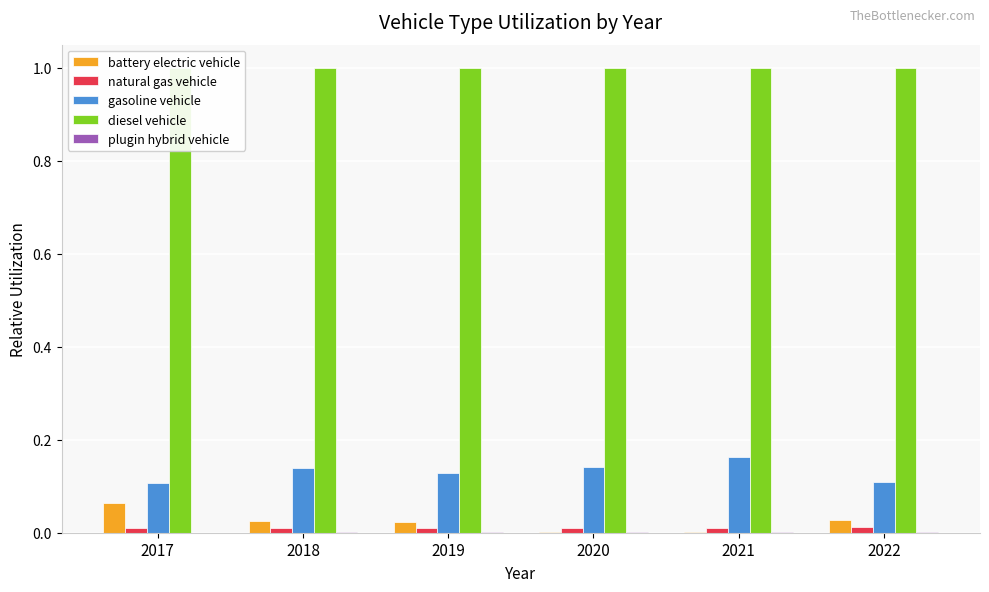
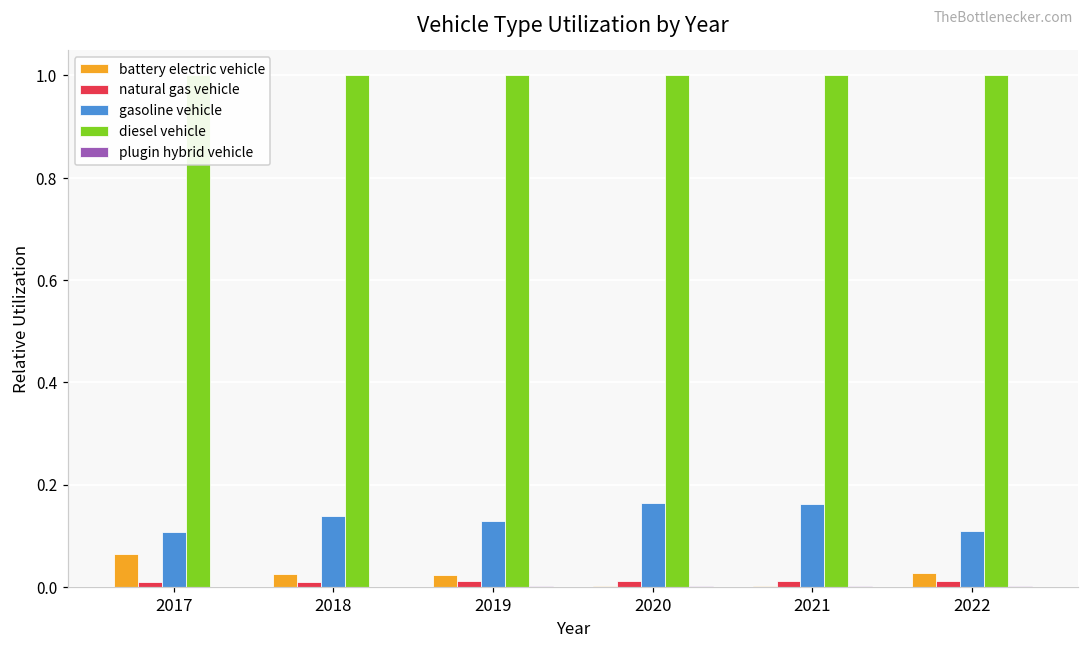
  {
    "battery electric vehicle": {
      "2017": 0.06,
      "2018": 0.03,
      "2019": 0.02,
      "2022": 0.03
    },
    "natural gas vehicle": {
      "2017": 0.01,
      "2018": 0.01,
      "2019": 0.01,
      "2020": 0.01,
      "2021": 0.01,
      "2022": 0.01
    },
    "gasoline vehicle": {
      "2017": 0.11,
      "2018": 0.14,
      "2019": 0.13,
-     "2020": 0.14,
+     "2020": 0.16,
      "2021": 0.16,
      "2022": 0.11
    },
    "diesel vehicle": {
      "2018": 1.00,
      "2019": 1.00,
      "2020": 1.00,
      "2021": 1.00,
      "2022": 1.00
    }
  }
